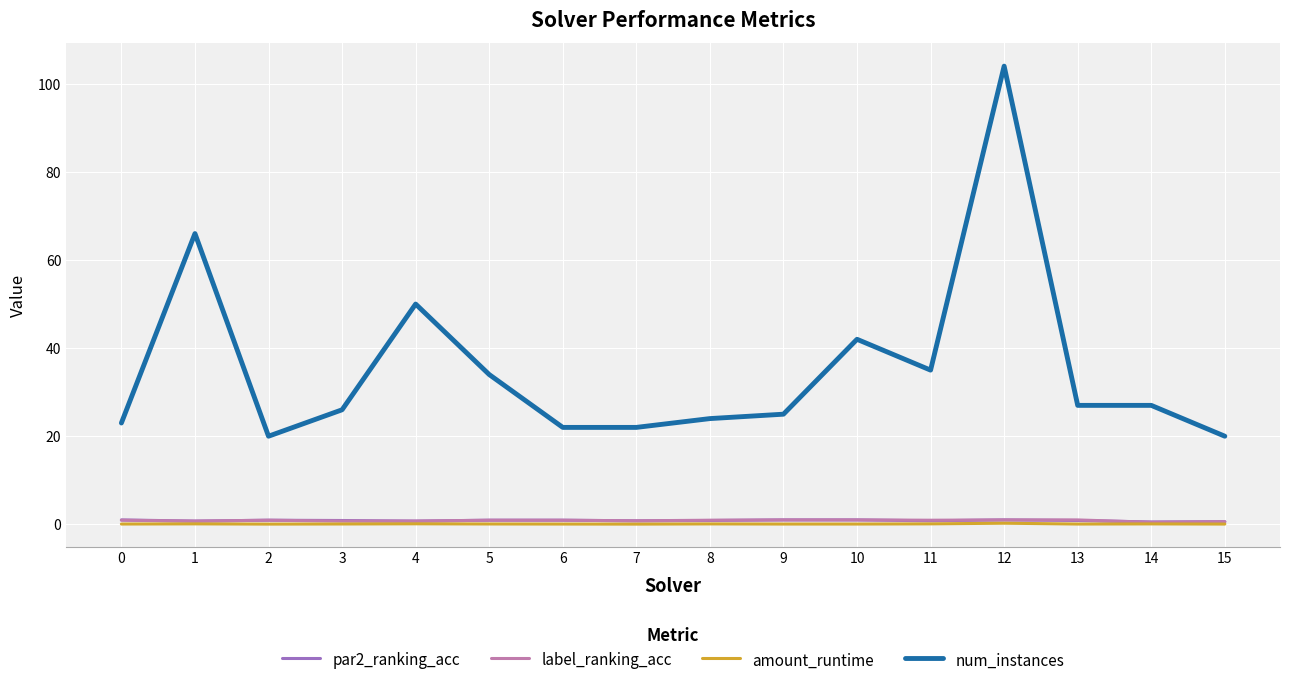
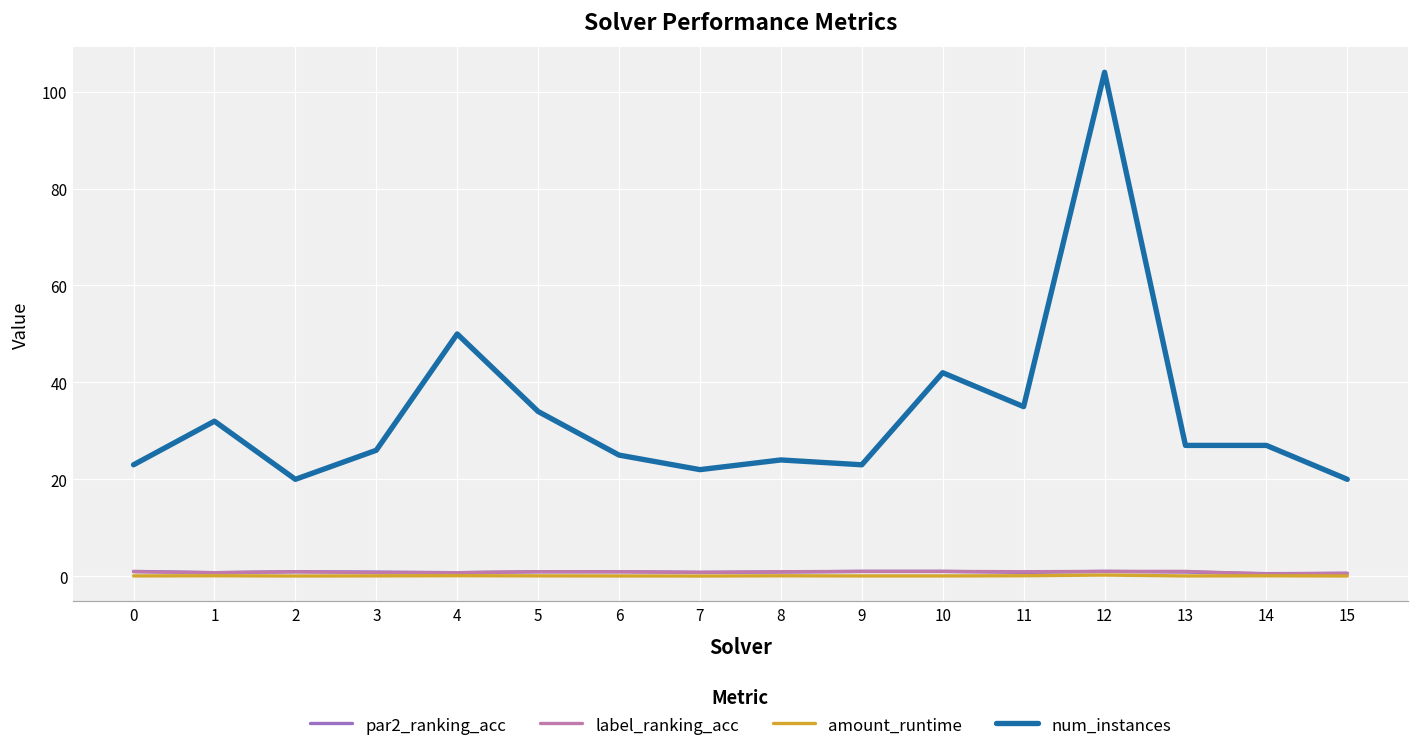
  {
    "amount_runtime": {
      "0": 0,
      "1": 0,
      "2": 0,
      "3": 0,
      "4": 0,
      "5": 0,
      "6": 0,
      "7": 0,
      "8": 0,
      "9": 0,
      "10": 0,
      "11": 0,
      "12": 0,
      "13": 0
    },
    "num_instances": {
      "0": 23,
-     "1": 66,
+     "1": 32,
      "2": 20,
      "3": 26,
      "4": 50,
      "5": 34,
-     "6": 22,
+     "6": 25,
      "7": 22,
      "8": 24,
-     "9": 25,
+     "9": 23,
      "10": 42,
      "11": 35,
      "12": 104,
      "13": 27,
      "14": 27,
      "15": 20
    }
  }
